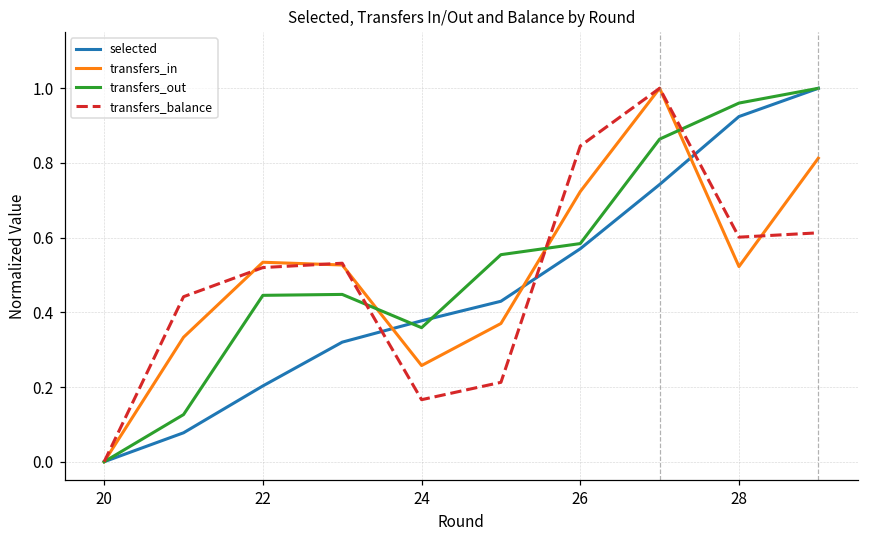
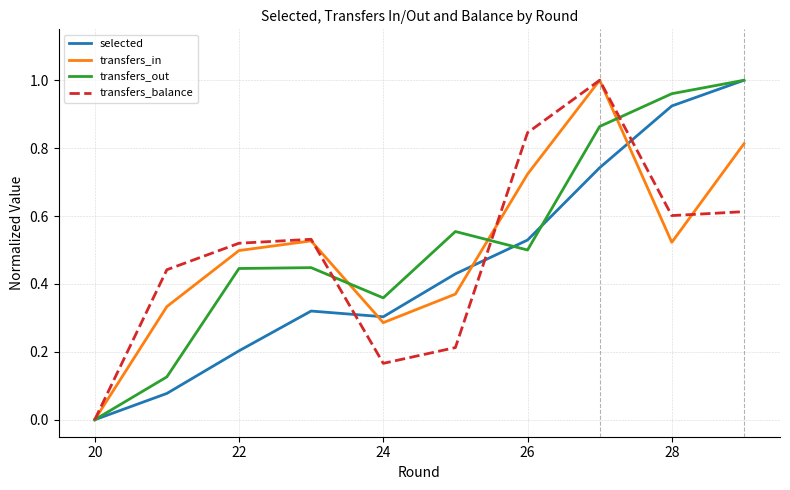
  {
    "selected": {
      "22": 0.20,
-     "24": 0.38,
-     "26": 0.57,
+     "24": 0.30,
+     "26": 0.53,
      "28": 0.92
    },
    "transfers_in": {
-     "22": 0.53,
-     "24": 0.26,
+     "22": 0.50,
+     "24": 0.29,
      "26": 0.72,
      "28": 0.52
    },
    "transfers_out": {
      "22": 0.45,
      "24": 0.36,
-     "26": 0.58,
+     "26": 0.50,
      "28": 0.96
    },
    "transfers_balance": {
      "22": 0.52,
      "24": 0.17,
      "26": 0.85,
      "28": 0.60
    }
  }
